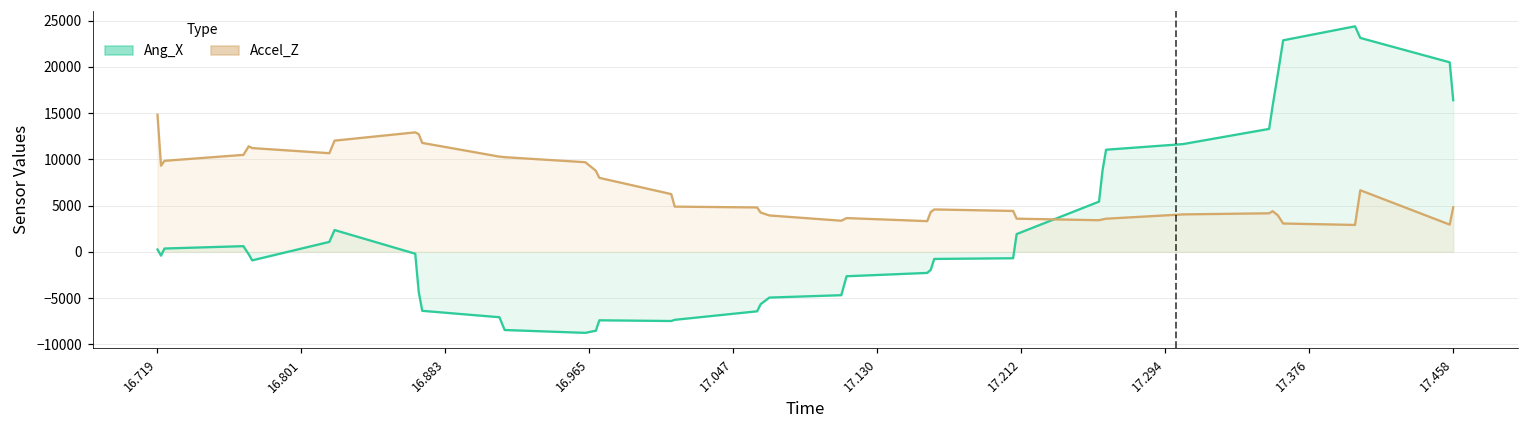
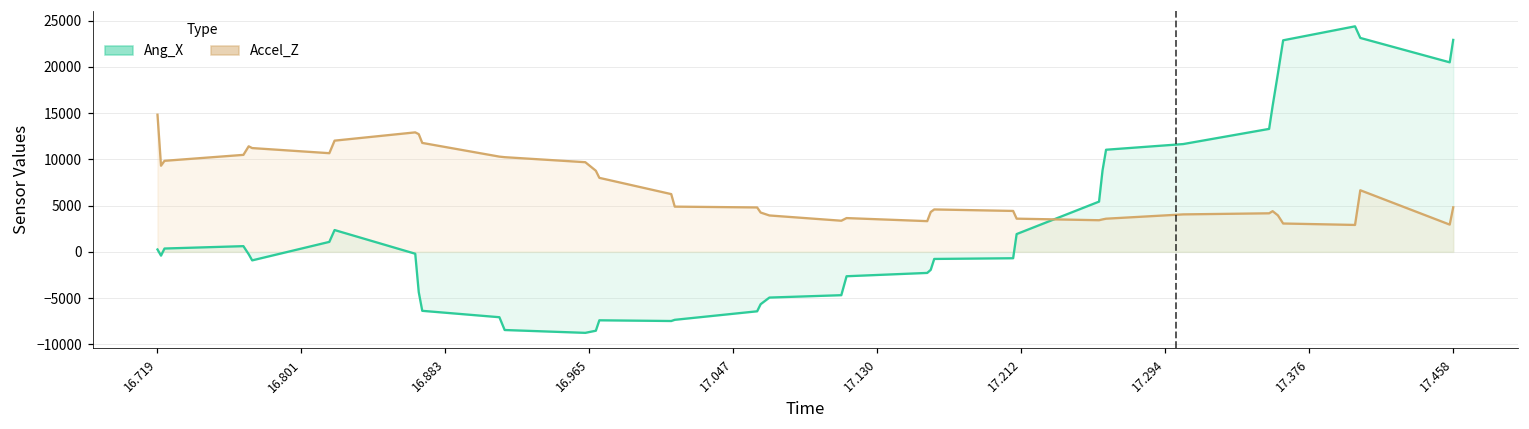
  {
    "Ang_X": {
-     "17.458": 16000
+     "17.458": 23000
    },
    "Accel_Z": {
      "16.719": 15000,
      "17.458": 5000
    }
  }
